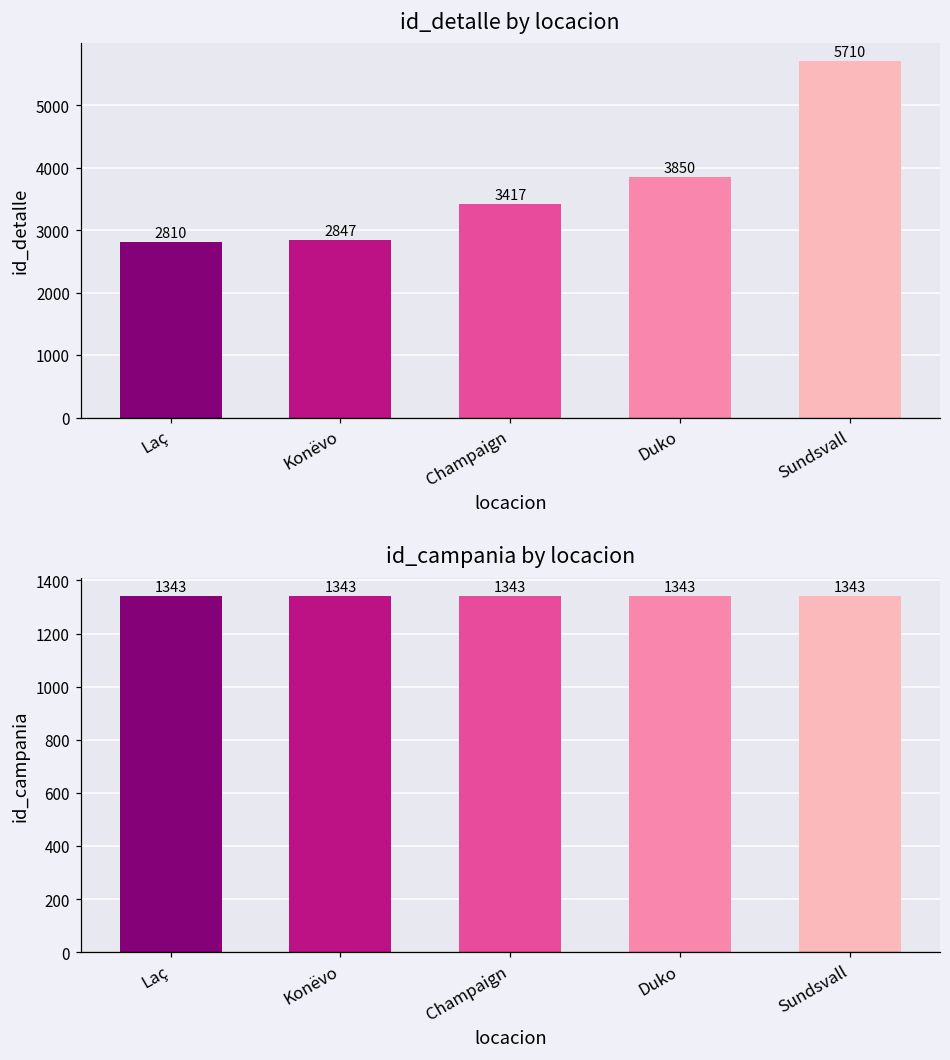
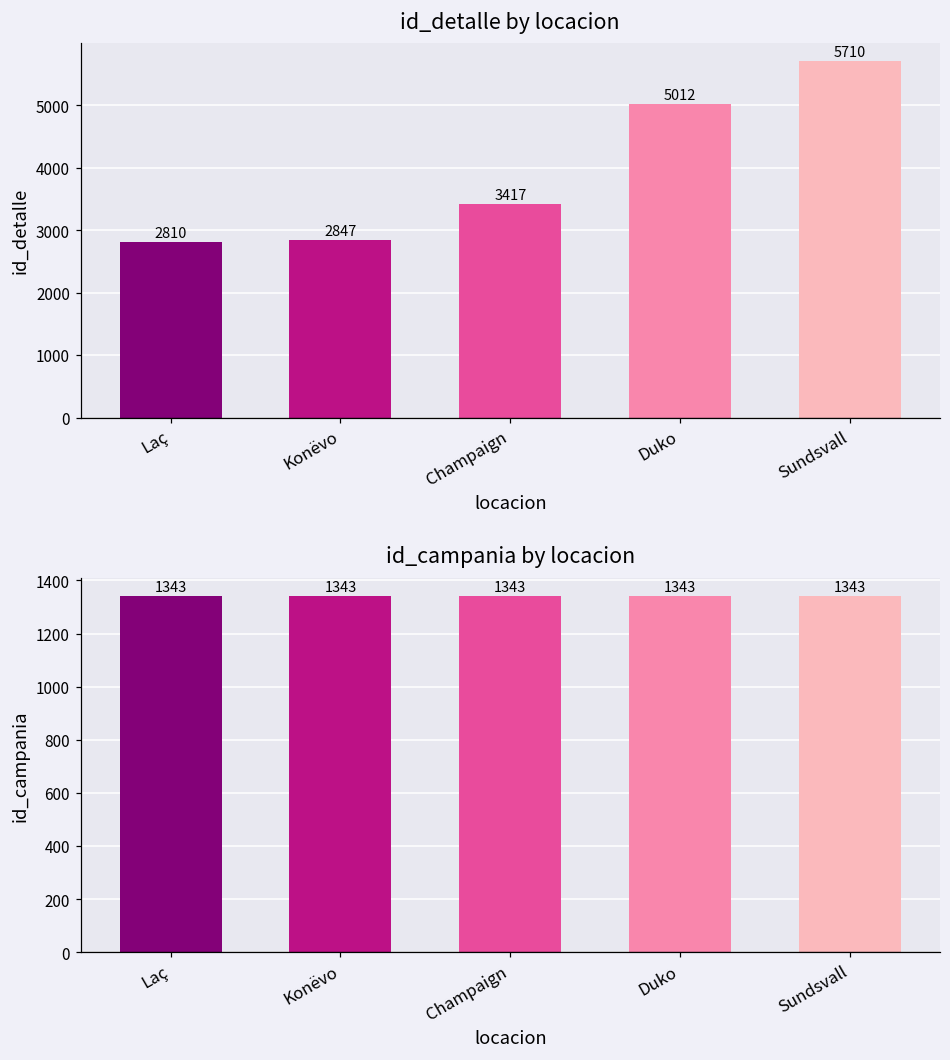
  {
    "id_detalle by locacion": {
      "Laç": 2810,
      "Konëvo": 2847,
      "Champaign": 3417,
-     "Duko": 3850,
+     "Duko": 5012,
      "Sundsvall": 5710
    },
    "id_campania by locacion": {
      "Laç": 1343,
      "Konëvo": 1343,
      "Champaign": 1343,
      "Duko": 1343,
      "Sundsvall": 1343
    }
  }
